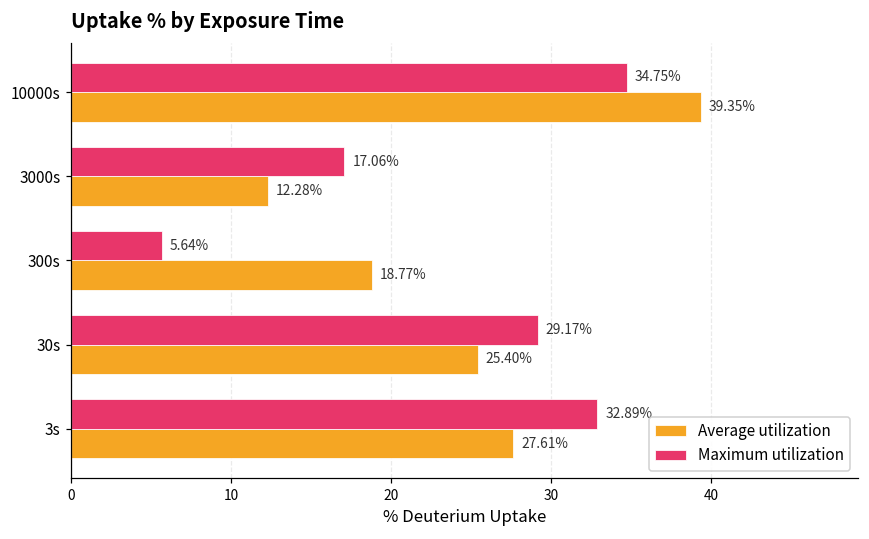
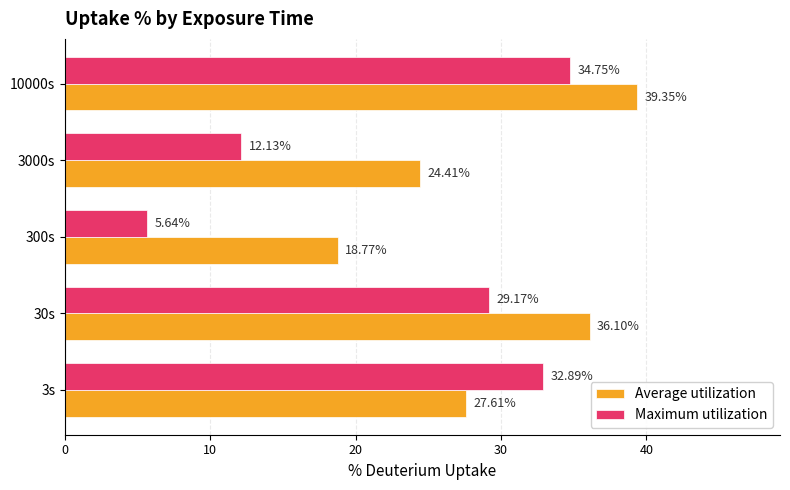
  {
    "Average utilization": {
      "10000s": "39.35%",
-     "3000s": "12.28%",
+     "3000s": "24.41%",
      "300s": "18.77%",
-     "30s": "25.40%",
+     "30s": "36.10%",
      "3s": "27.61%"
    },
    "Maximum utilization": {
      "10000s": "34.75%",
-     "3000s": "17.06%",
+     "3000s": "12.13%",
      "300s": "5.64%",
      "30s": "29.17%"
    }
  }
